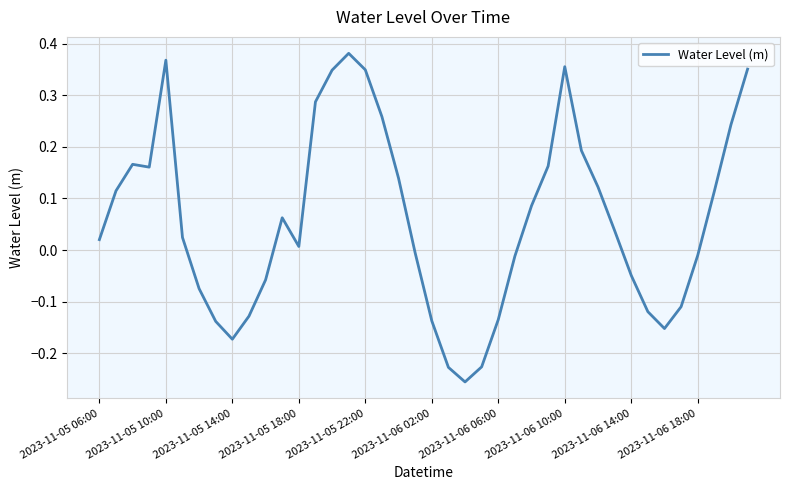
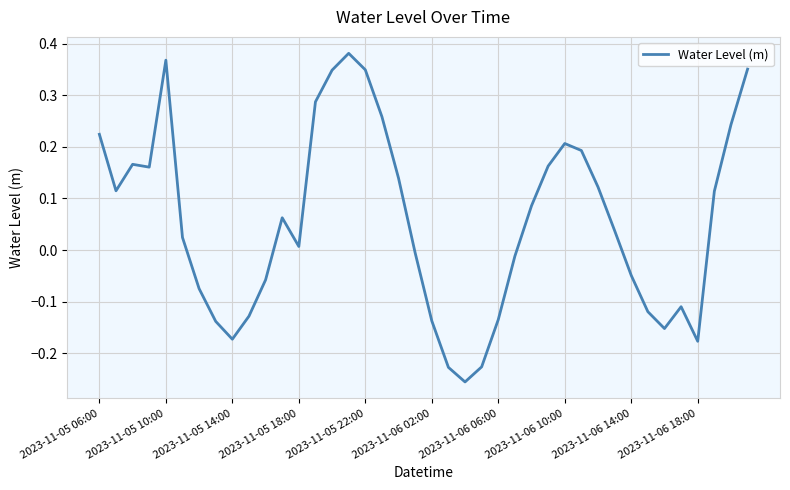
  {
-   "2023-11-05 06:00": 0.02,
+   "2023-11-05 06:00": 0.22,
    "2023-11-05 10:00": 0.37,
    "2023-11-05 14:00": -0.17,
    "2023-11-05 18:00": 0.01,
    "2023-11-05 22:00": 0.35,
    "2023-11-06 02:00": -0.14,
    "2023-11-06 06:00": -0.13,
-   "2023-11-06 10:00": 0.36,
+   "2023-11-06 10:00": 0.21,
    "2023-11-06 14:00": -0.05,
-   "2023-11-06 18:00": -0.01
+   "2023-11-06 18:00": -0.18
  }
